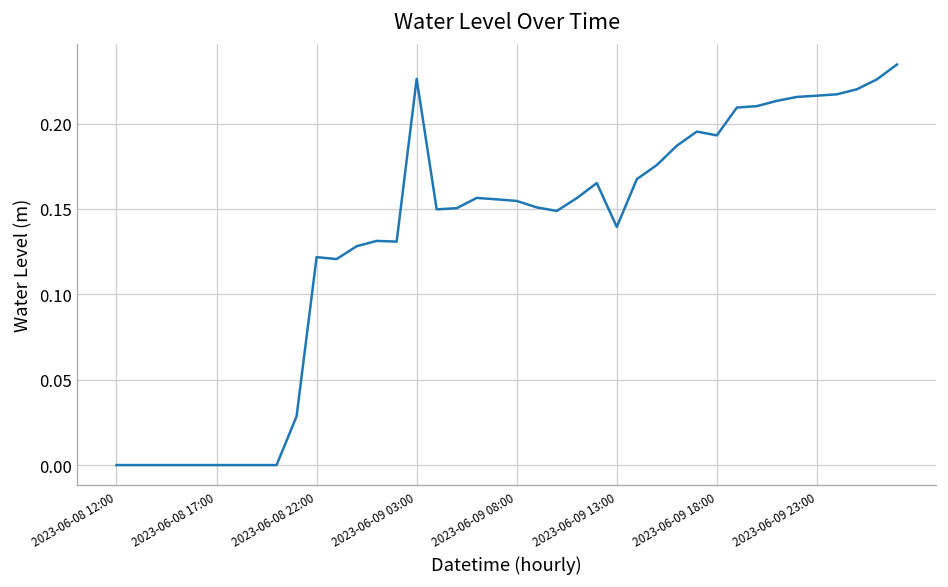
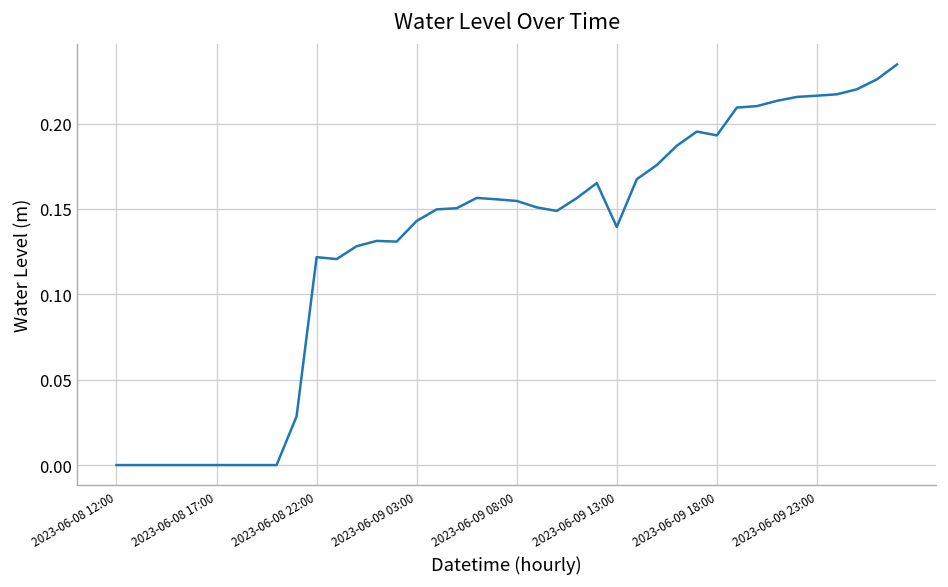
  {
    "2023-06-08 12:00": 0.000,
    "2023-06-08 17:00": 0.000,
    "2023-06-08 22:00": 0.122,
-   "2023-06-09 03:00": 0.226,
+   "2023-06-09 03:00": 0.143,
    "2023-06-09 08:00": 0.155,
    "2023-06-09 13:00": 0.139,
    "2023-06-09 18:00": 0.193,
    "2023-06-09 23:00": 0.216
  }
